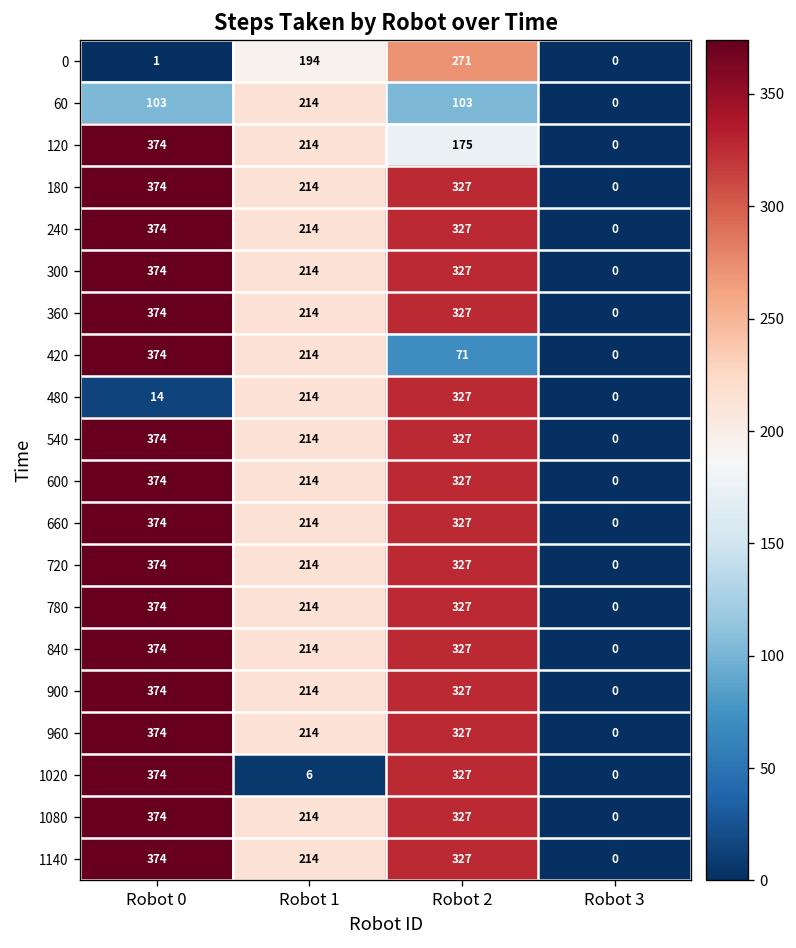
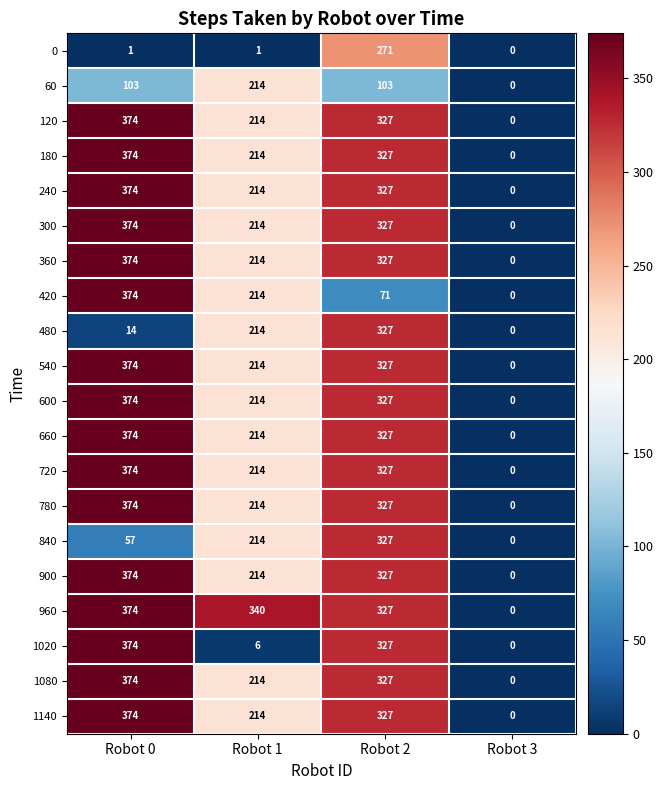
  {
    "0": {
      "Robot 0": 1,
-     "Robot 1": 194,
+     "Robot 1": 1,
      "Robot 2": 271,
      "Robot 3": 0
    },
    "60": {
      "Robot 0": 103,
      "Robot 1": 214,
      "Robot 2": 103,
      "Robot 3": 0
    },
    "120": {
      "Robot 0": 374,
      "Robot 1": 214,
-     "Robot 2": 175,
+     "Robot 2": 327,
      "Robot 3": 0
    },
    "180": {
      "Robot 0": 374,
      "Robot 1": 214,
      "Robot 2": 327,
      "Robot 3": 0
    },
    "240": {
      "Robot 0": 374,
      "Robot 1": 214,
      "Robot 2": 327,
      "Robot 3": 0
    },
    "300": {
      "Robot 0": 374,
      "Robot 1": 214,
      "Robot 2": 327,
      "Robot 3": 0
    },
    "360": {
      "Robot 0": 374,
      "Robot 1": 214,
      "Robot 2": 327,
      "Robot 3": 0
    },
    "420": {
      "Robot 0": 374,
      "Robot 1": 214,
      "Robot 2": 71,
      "Robot 3": 0
    },
    "480": {
      "Robot 0": 14,
      "Robot 1": 214,
      "Robot 2": 327,
      "Robot 3": 0
    },
    "540": {
      "Robot 0": 374,
      "Robot 1": 214,
      "Robot 2": 327,
      "Robot 3": 0
    },
    "600": {
      "Robot 0": 374,
      "Robot 1": 214,
      "Robot 2": 327,
      "Robot 3": 0
    },
    "660": {
      "Robot 0": 374,
      "Robot 1": 214,
      "Robot 2": 327,
      "Robot 3": 0
    },
    "720": {
      "Robot 0": 374,
      "Robot 1": 214,
      "Robot 2": 327,
      "Robot 3": 0
    },
    "780": {
      "Robot 0": 374,
      "Robot 1": 214,
      "Robot 2": 327,
      "Robot 3": 0
    },
    "840": {
-     "Robot 0": 374,
+     "Robot 0": 57,
      "Robot 1": 214,
      "Robot 2": 327,
      "Robot 3": 0
    },
    "900": {
      "Robot 0": 374,
      "Robot 1": 214,
      "Robot 2": 327,
      "Robot 3": 0
    },
    "960": {
      "Robot 0": 374,
-     "Robot 1": 214,
+     "Robot 1": 340,
      "Robot 2": 327,
      "Robot 3": 0
    },
    "1020": {
      "Robot 0": 374,
      "Robot 1": 6,
      "Robot 2": 327,
      "Robot 3": 0
    },
    "1080": {
      "Robot 0": 374,
      "Robot 1": 214,
      "Robot 2": 327,
      "Robot 3": 0
    },
    "1140": {
      "Robot 0": 374,
      "Robot 1": 214,
      "Robot 2": 327,
      "Robot 3": 0
    }
  }
